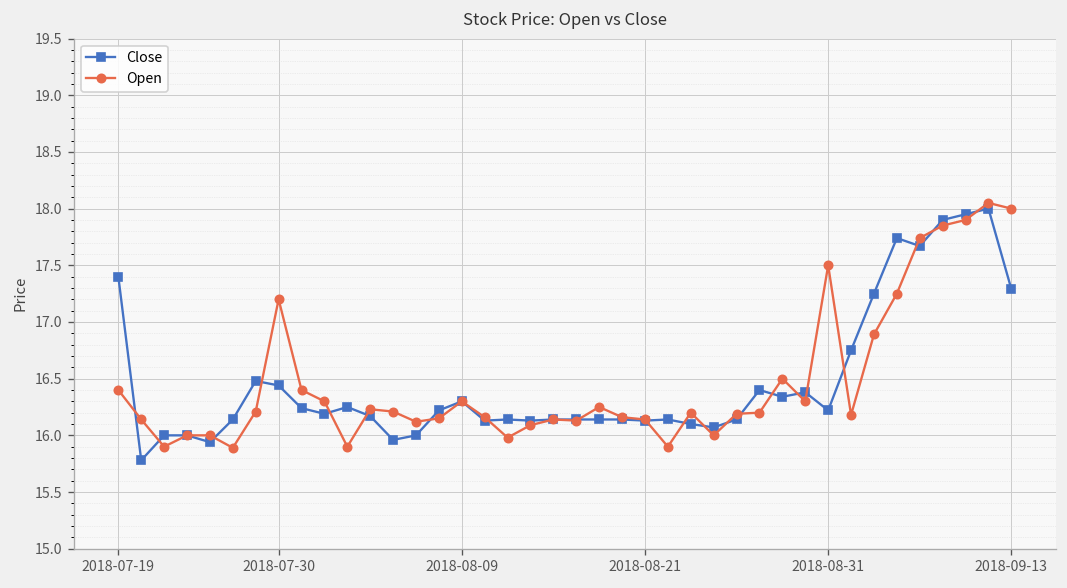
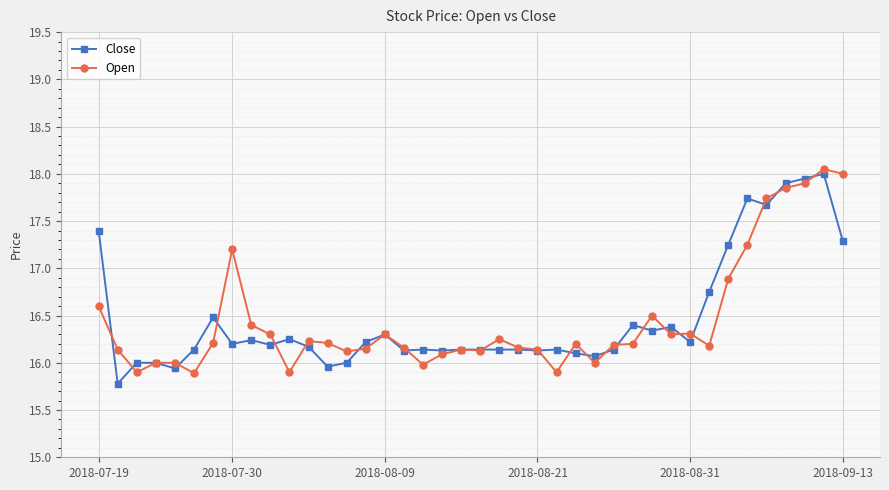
  {
    "Close": {
      "2018-07-19": 17.4,
-     "2018-07-30": 16.4,
+     "2018-07-30": 16.2,
      "2018-08-31": 16.2,
      "2018-09-13": 17.3
    },
    "Open": {
-     "2018-07-19": 16.4,
+     "2018-07-19": 16.6,
      "2018-07-30": 17.2,
-     "2018-08-31": 17.5,
+     "2018-08-31": 16.3,
      "2018-09-13": 18.0
    }
  }
